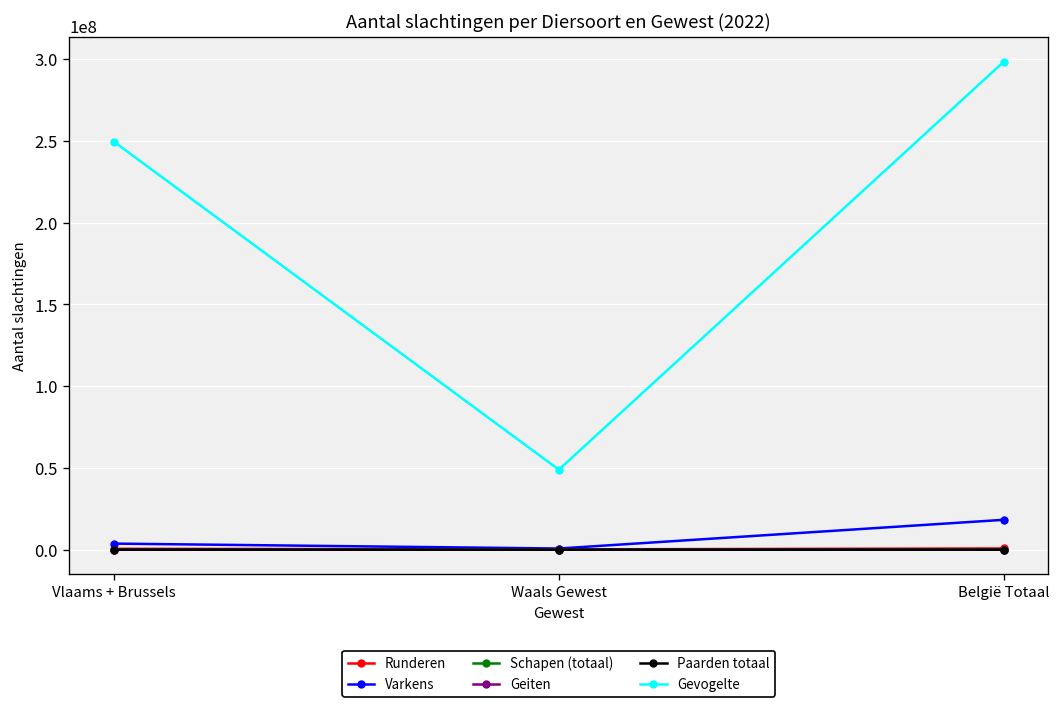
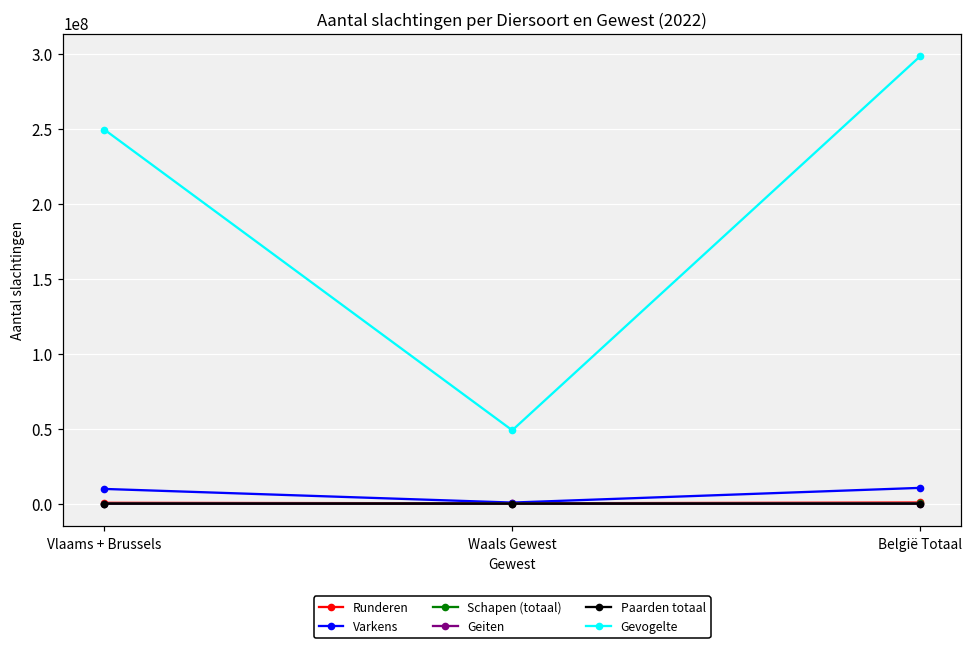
  {
    "Varkens": {
-     "Vlaams + Brussels": 4000000,
-     "België Totaal": 18000000
+     "Vlaams + Brussels": 10000000,
+     "België Totaal": 11000000
    },
    "Gevogelte": {
      "Vlaams + Brussels": 250000000,
      "Waals Gewest": 49000000,
      "België Totaal": 299000000
    }
  }
